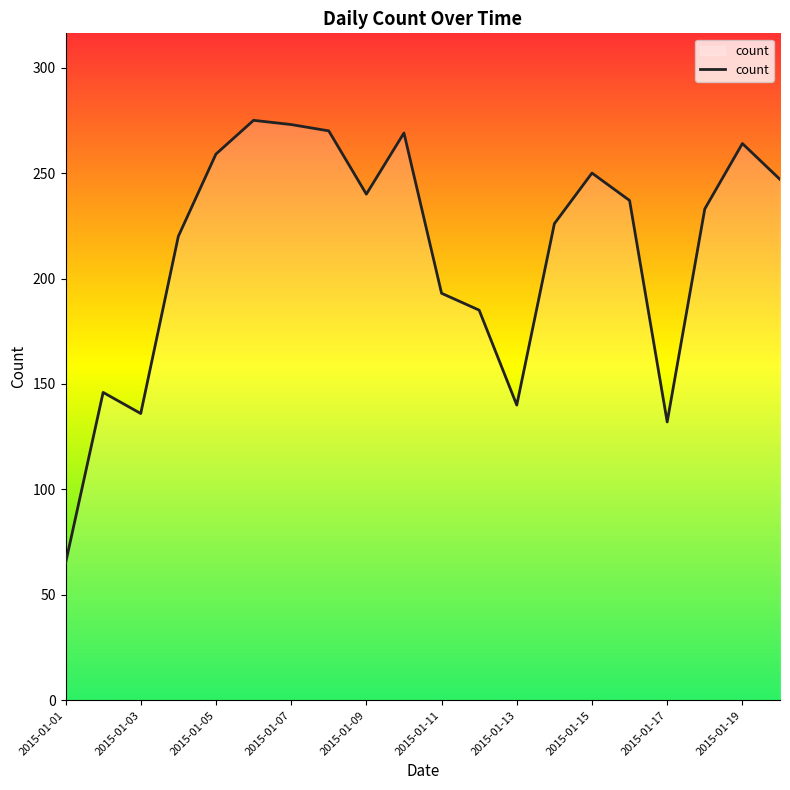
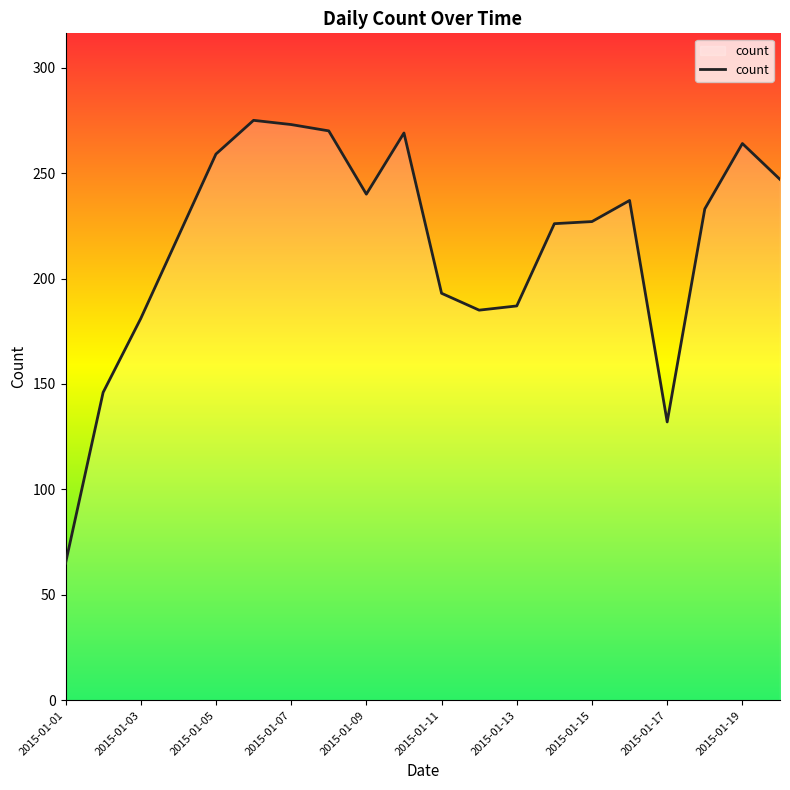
  {
    "2015-01-01": 65,
-   "2015-01-03": 136,
+   "2015-01-03": 181,
    "2015-01-05": 259,
    "2015-01-07": 273,
    "2015-01-09": 240,
    "2015-01-11": 193,
-   "2015-01-13": 140,
-   "2015-01-15": 250,
+   "2015-01-13": 187,
+   "2015-01-15": 227,
    "2015-01-17": 132,
    "2015-01-19": 264
  }
